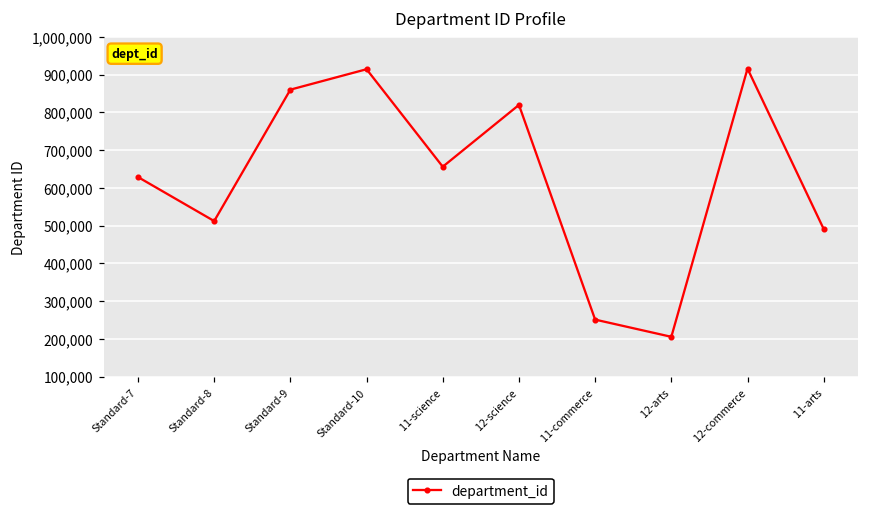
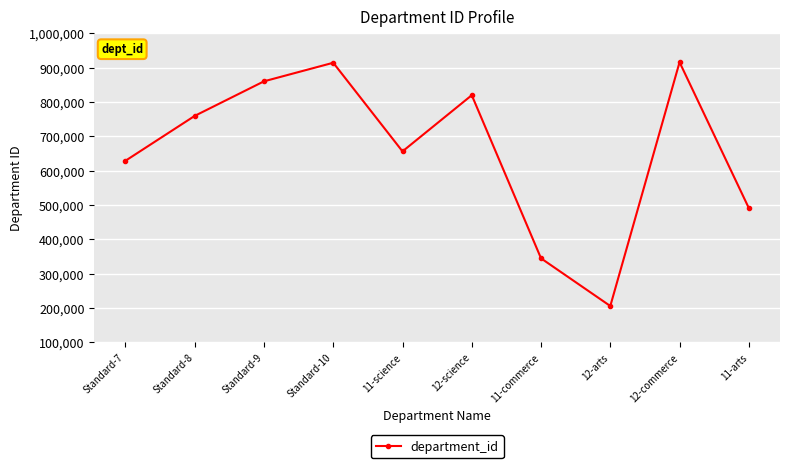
  {
    "Standard-7": "630,000",
-   "Standard-8": "510,000",
+   "Standard-8": "760,000",
    "Standard-9": "860,000",
    "Standard-10": "910,000",
    "11-science": "660,000",
    "12-science": "820,000",
-   "11-commerce": "250,000",
+   "11-commerce": "340,000",
    "12-arts": "210,000",
    "12-commerce": "920,000",
    "11-arts": "490,000"
  }
